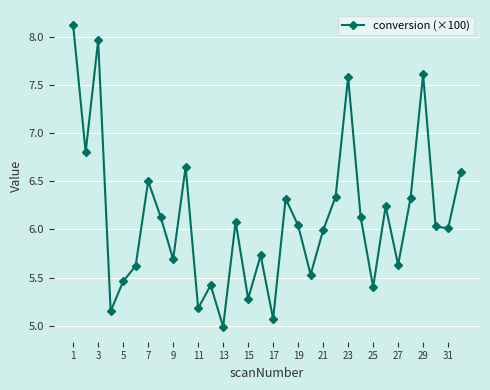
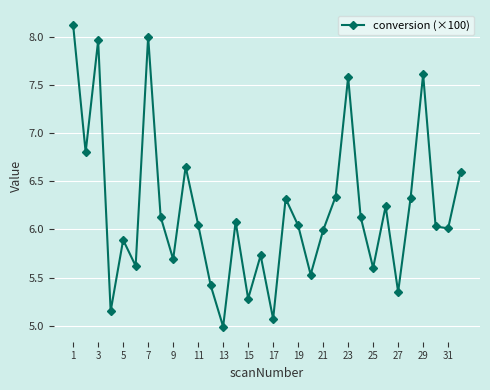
  {
    "1": 8.1,
    "3": 8.0,
-   "5": 5.5,
-   "7": 6.5,
+   "5": 5.9,
+   "7": 8.0,
    "9": 5.7,
-   "11": 5.2,
+   "11": 6.1,
    "13": 5.0,
    "15": 5.3,
    "17": 5.1,
    "19": 6.0,
    "21": 6.0,
    "23": 7.6,
-   "25": 5.4,
-   "27": 5.6,
+   "25": 5.6,
+   "27": 5.4,
    "29": 7.6,
    "31": 6.0
  }
